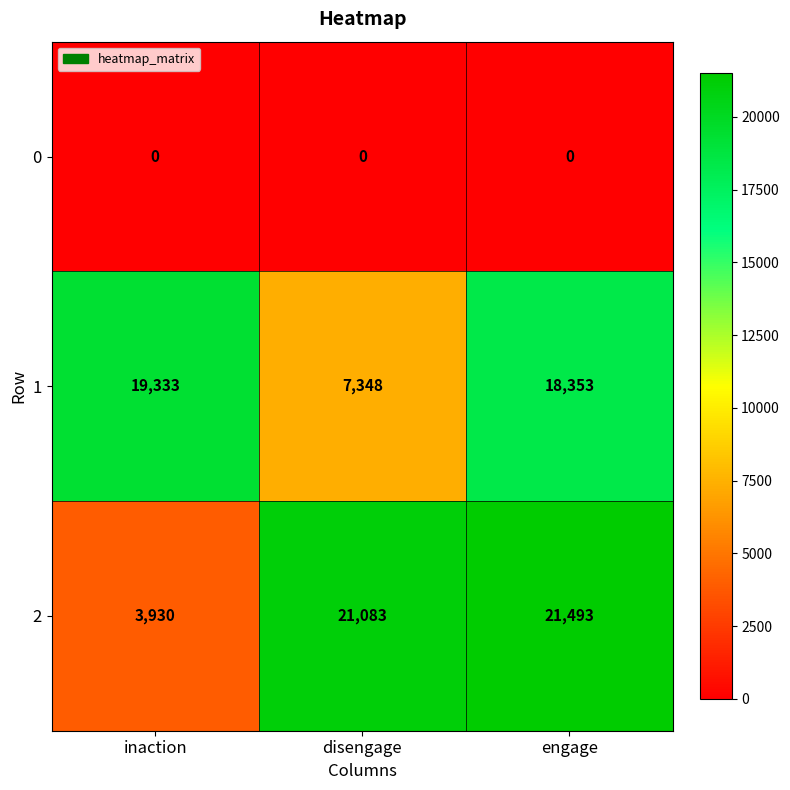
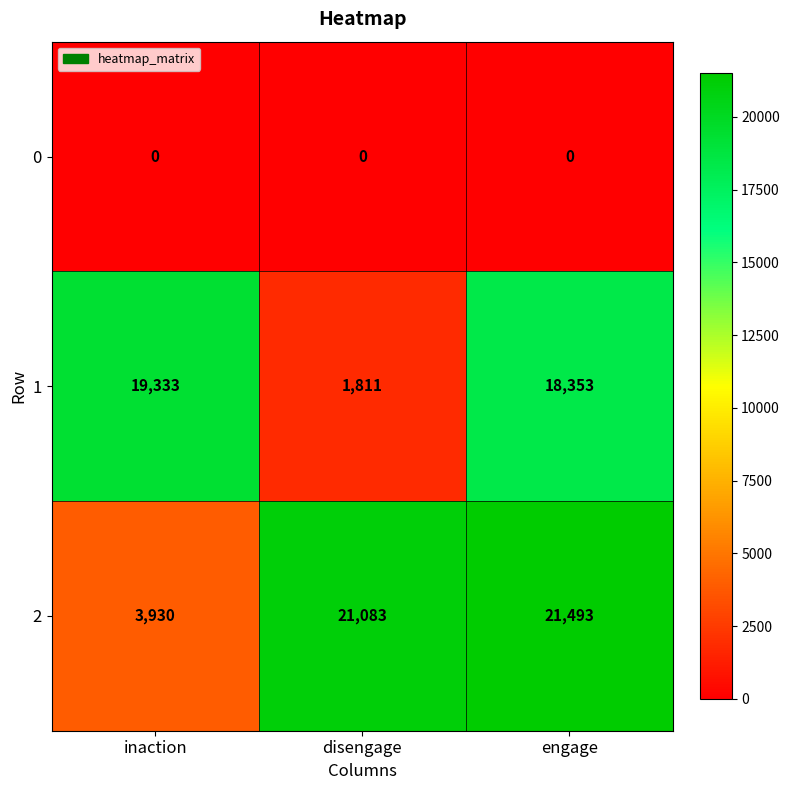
  {
    "0": {
      "inaction": "0",
      "disengage": "0",
      "engage": "0"
    },
    "1": {
      "inaction": "19,333",
-     "disengage": "7,348",
+     "disengage": "1,811",
      "engage": "18,353"
    },
    "2": {
      "inaction": "3,930",
      "disengage": "21,083",
      "engage": "21,493"
    }
  }
